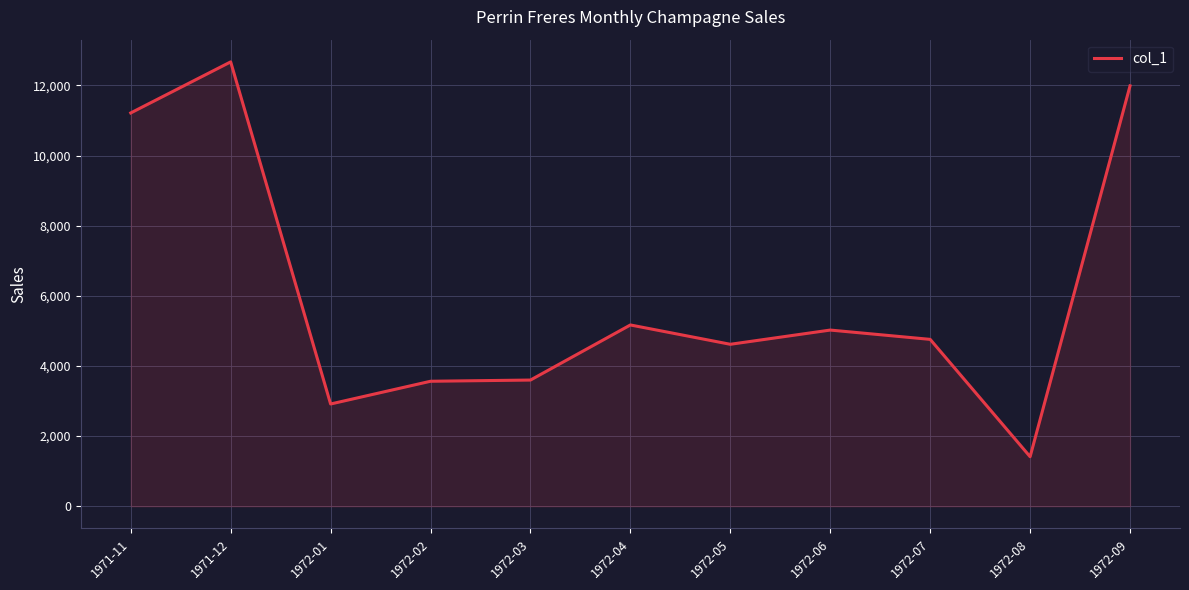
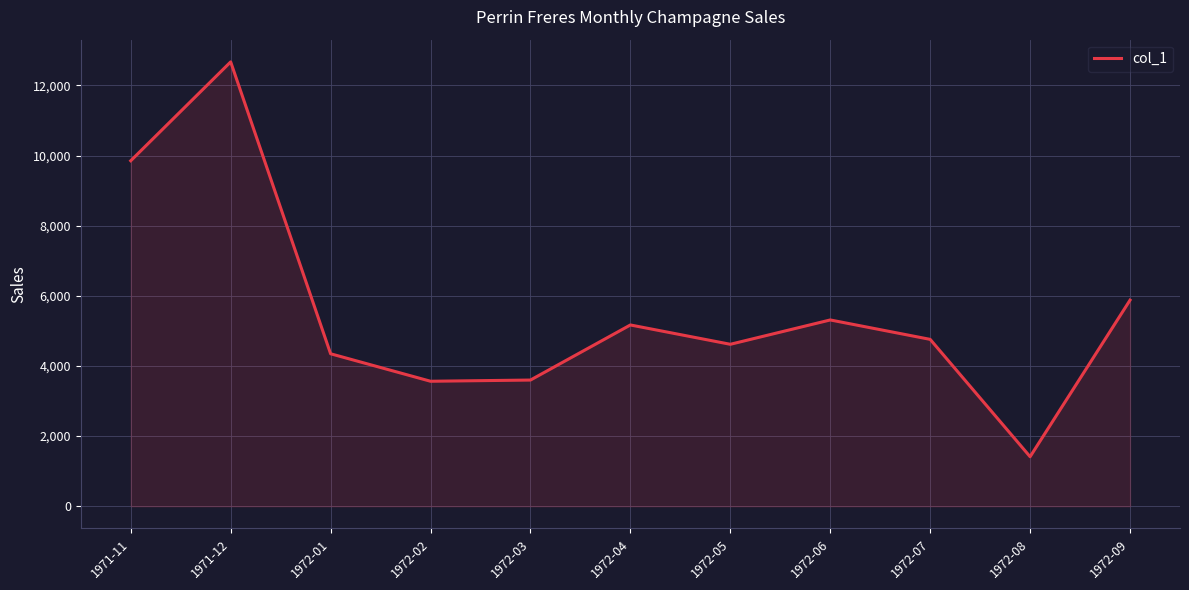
  {
-   "1971-11": "11,200",
+   "1971-11": "9,900",
    "1971-12": "12,700",
-   "1972-01": "2,900",
+   "1972-01": "4,300",
    "1972-02": "3,600",
    "1972-03": "3,600",
    "1972-04": "5,200",
    "1972-05": "4,600",
-   "1972-06": "5,000",
+   "1972-06": "5,300",
    "1972-07": "4,800",
    "1972-08": "1,400",
-   "1972-09": "12,000"
+   "1972-09": "5,900"
  }
